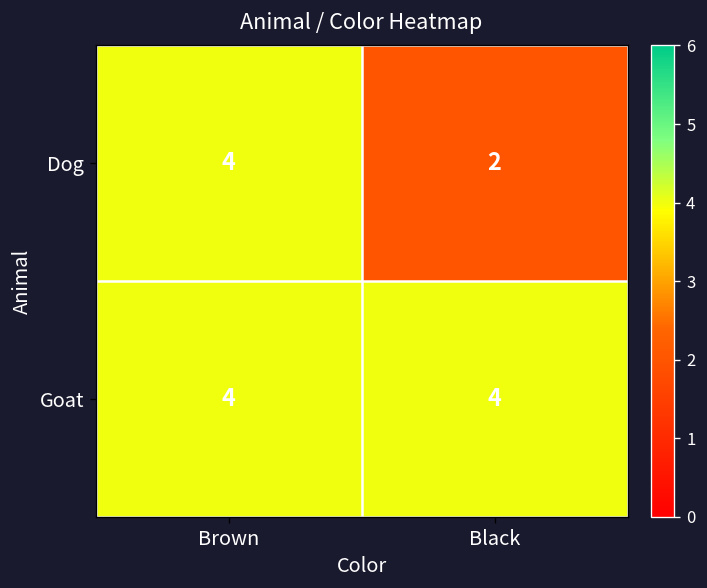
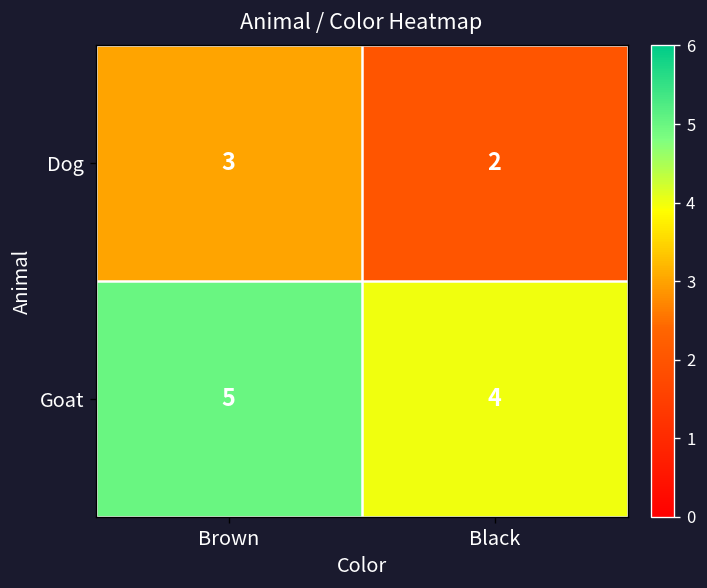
  {
    "Dog": {
-     "Brown": 4,
+     "Brown": 3,
      "Black": 2
    },
    "Goat": {
-     "Brown": 4,
+     "Brown": 5,
      "Black": 4
    }
  }
